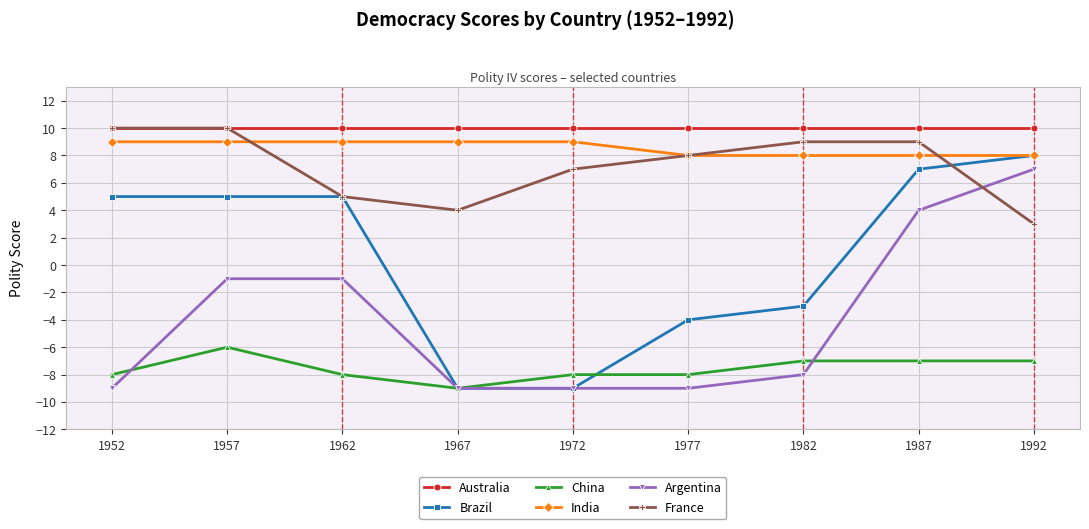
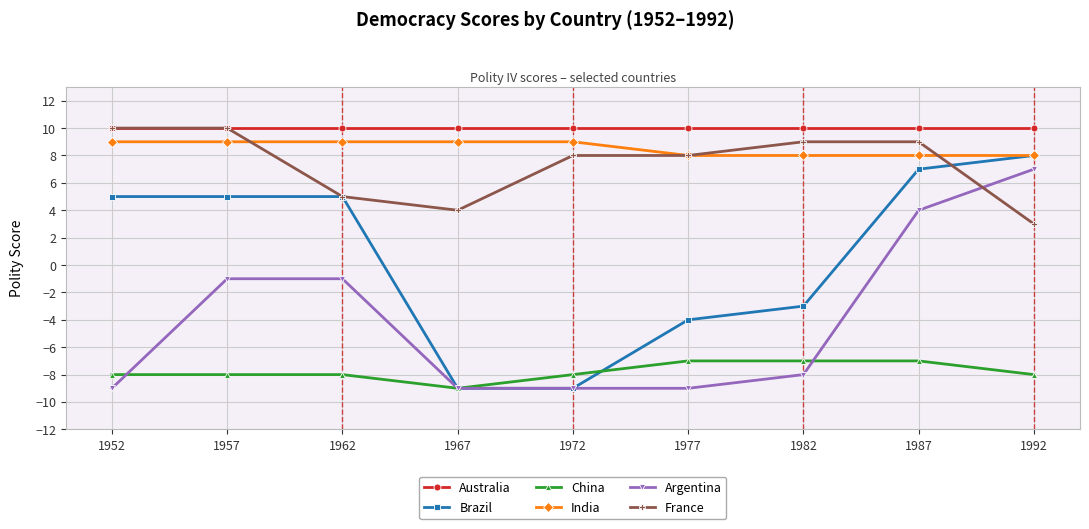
  {
    "Australia": {
      "1962": 10,
      "1967": 10,
      "1972": 10,
      "1977": 10,
      "1982": 10,
      "1987": 10,
      "1992": 10
    },
    "Brazil": {
      "1952": 5,
      "1957": 5,
      "1977": -4,
      "1982": -3,
      "1987": 7
    },
    "China": {
      "1952": -8,
-     "1957": -6,
+     "1957": -8,
      "1962": -8,
      "1972": -8,
-     "1977": -8,
+     "1977": -7,
      "1982": -7,
      "1987": -7,
-     "1992": -7
+     "1992": -8
    },
    "India": {
      "1952": 9,
      "1957": 9,
      "1962": 9,
      "1967": 9,
      "1972": 9,
      "1982": 8,
      "1987": 8
    },
    "Argentina": {
      "1952": -9,
      "1957": -1,
      "1962": -1,
      "1977": -9,
      "1982": -8,
      "1987": 4,
      "1992": 7
    },
    "France": {
      "1967": 4,
-     "1972": 7,
+     "1972": 8,
      "1982": 9,
      "1987": 9,
      "1992": 3
    }
  }
